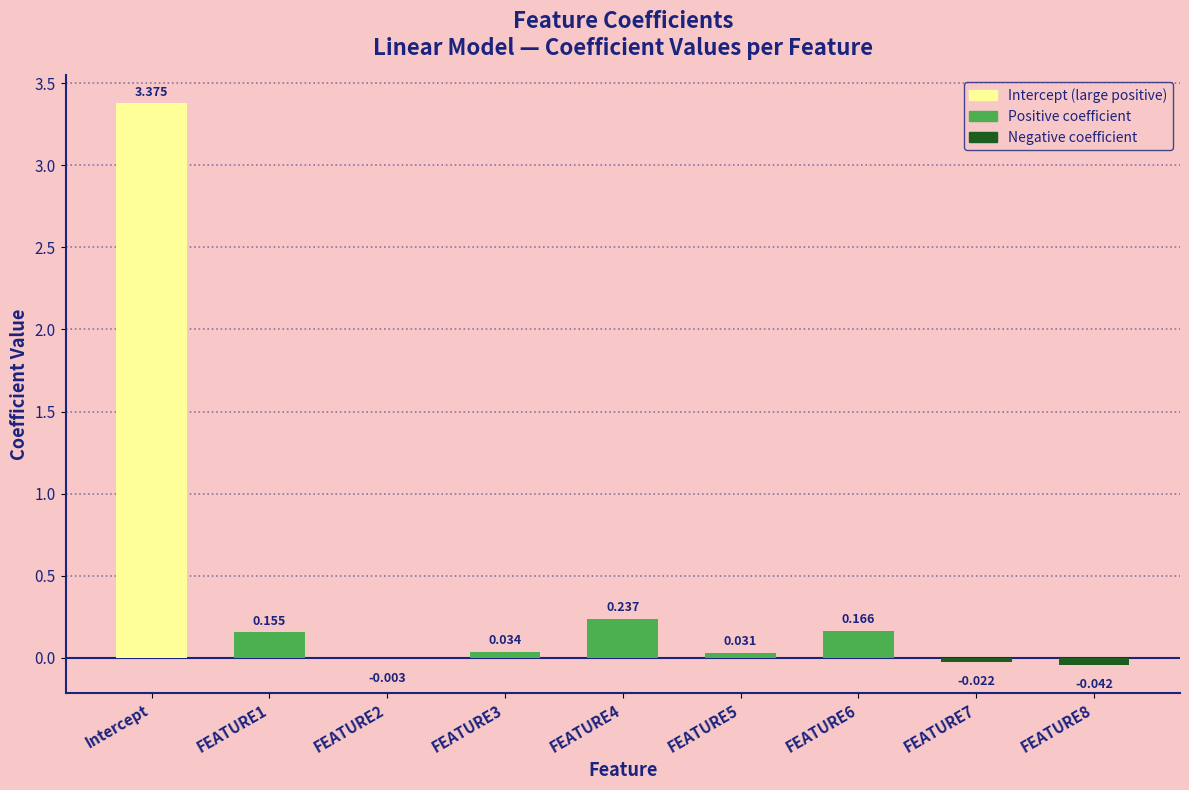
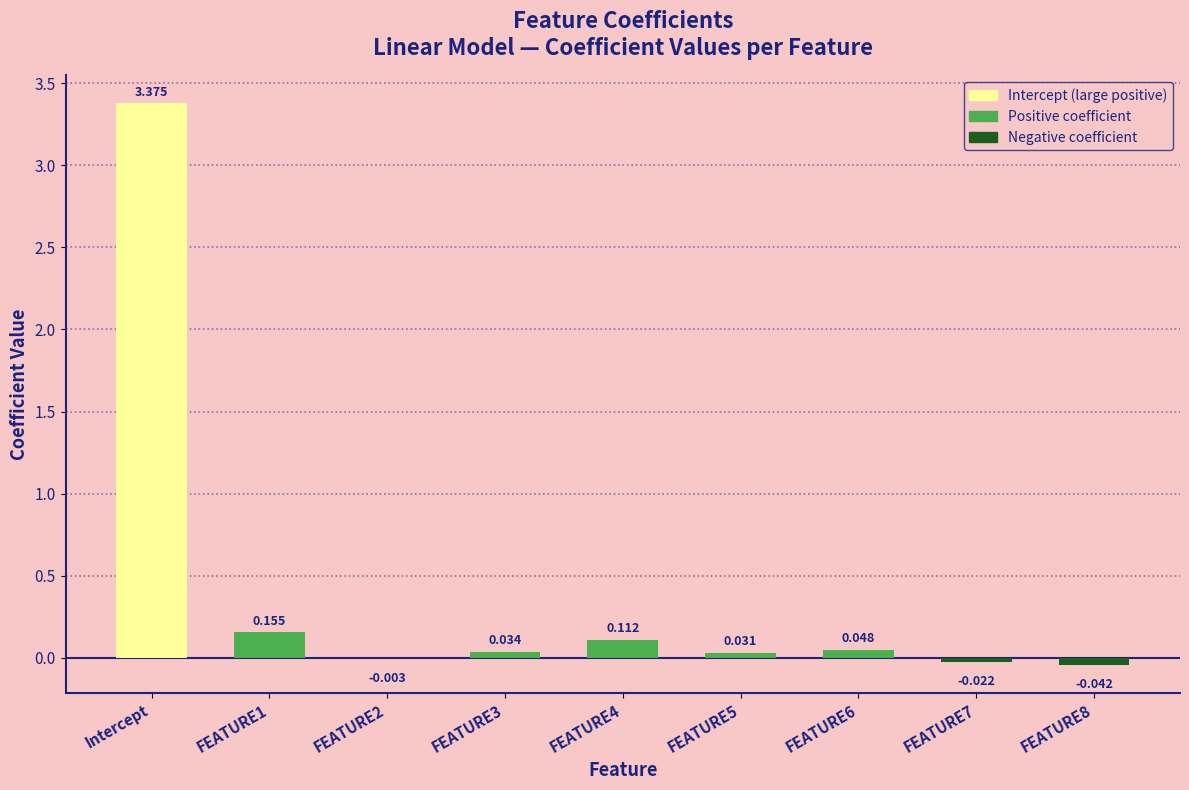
  {
    "Intercept": 3.375,
    "FEATURE1": 0.155,
    "FEATURE2": -0.003,
    "FEATURE3": 0.034,
-   "FEATURE4": 0.237,
+   "FEATURE4": 0.112,
    "FEATURE5": 0.031,
-   "FEATURE6": 0.166,
+   "FEATURE6": 0.048,
    "FEATURE7": -0.022,
    "FEATURE8": -0.042
  }
